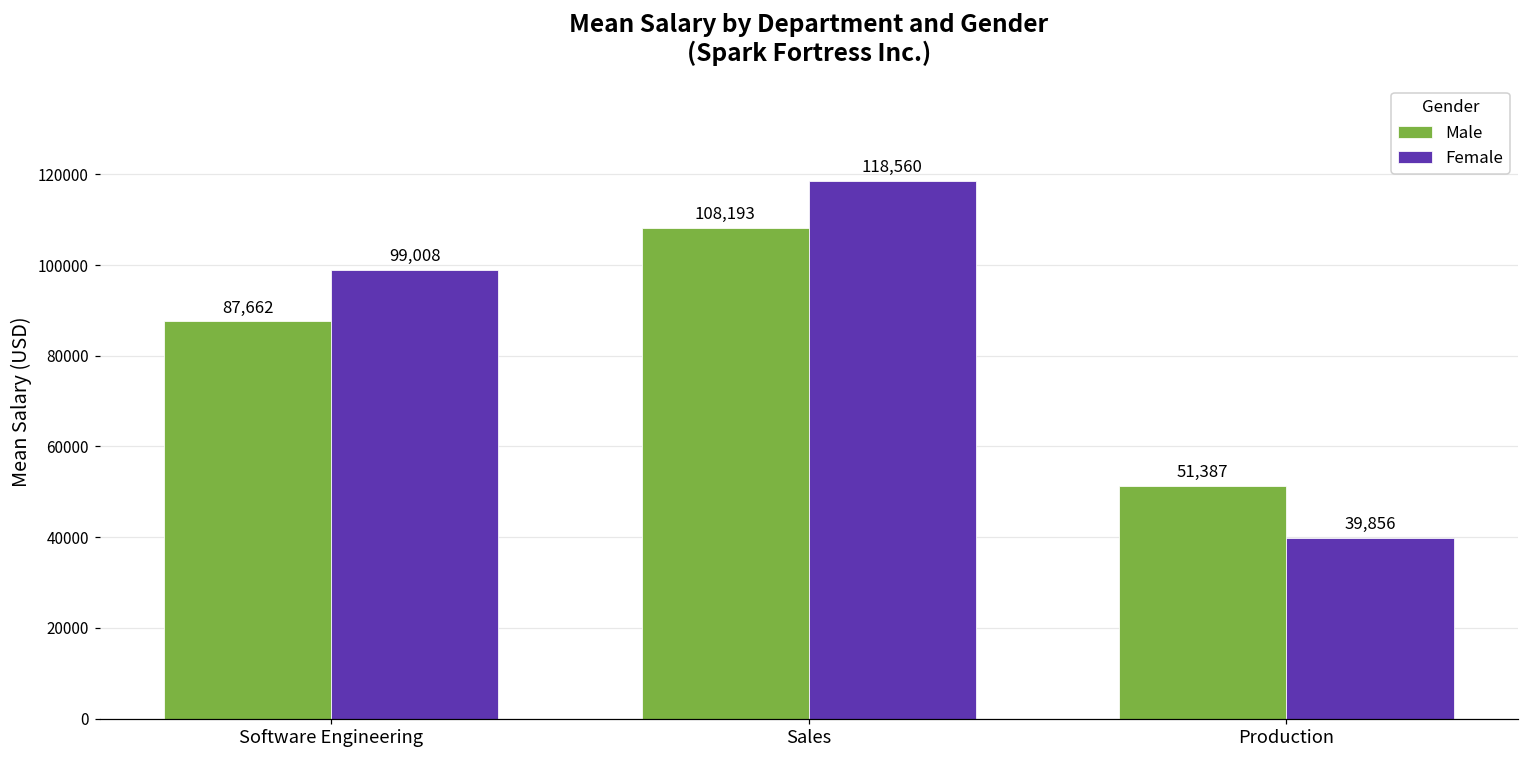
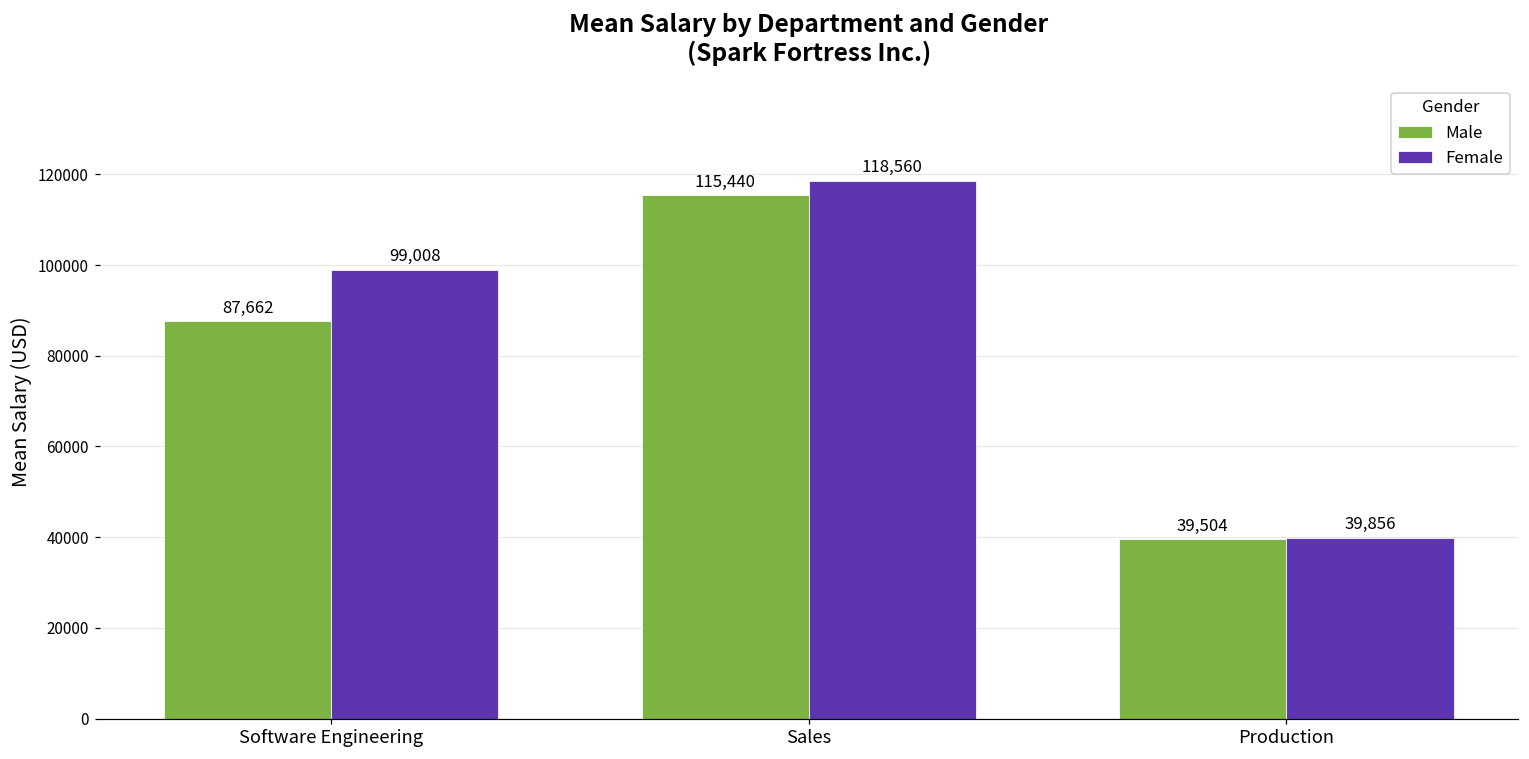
  {
    "Male": {
      "Software Engineering": "87,662",
-     "Sales": "108,193",
-     "Production": "51,387"
+     "Sales": "115,440",
+     "Production": "39,504"
    },
    "Female": {
      "Software Engineering": "99,008",
      "Sales": "118,560",
      "Production": "39,856"
    }
  }
